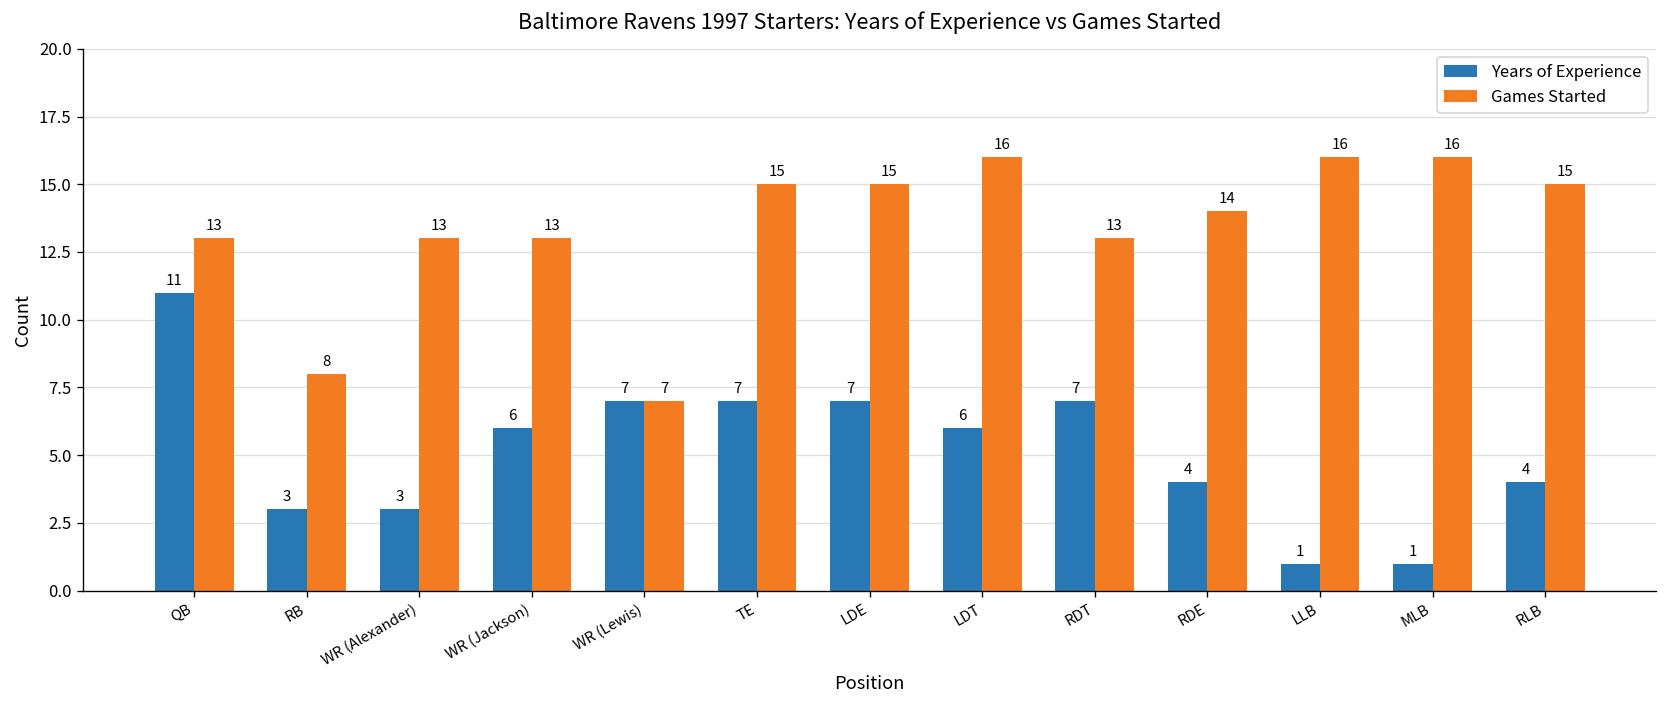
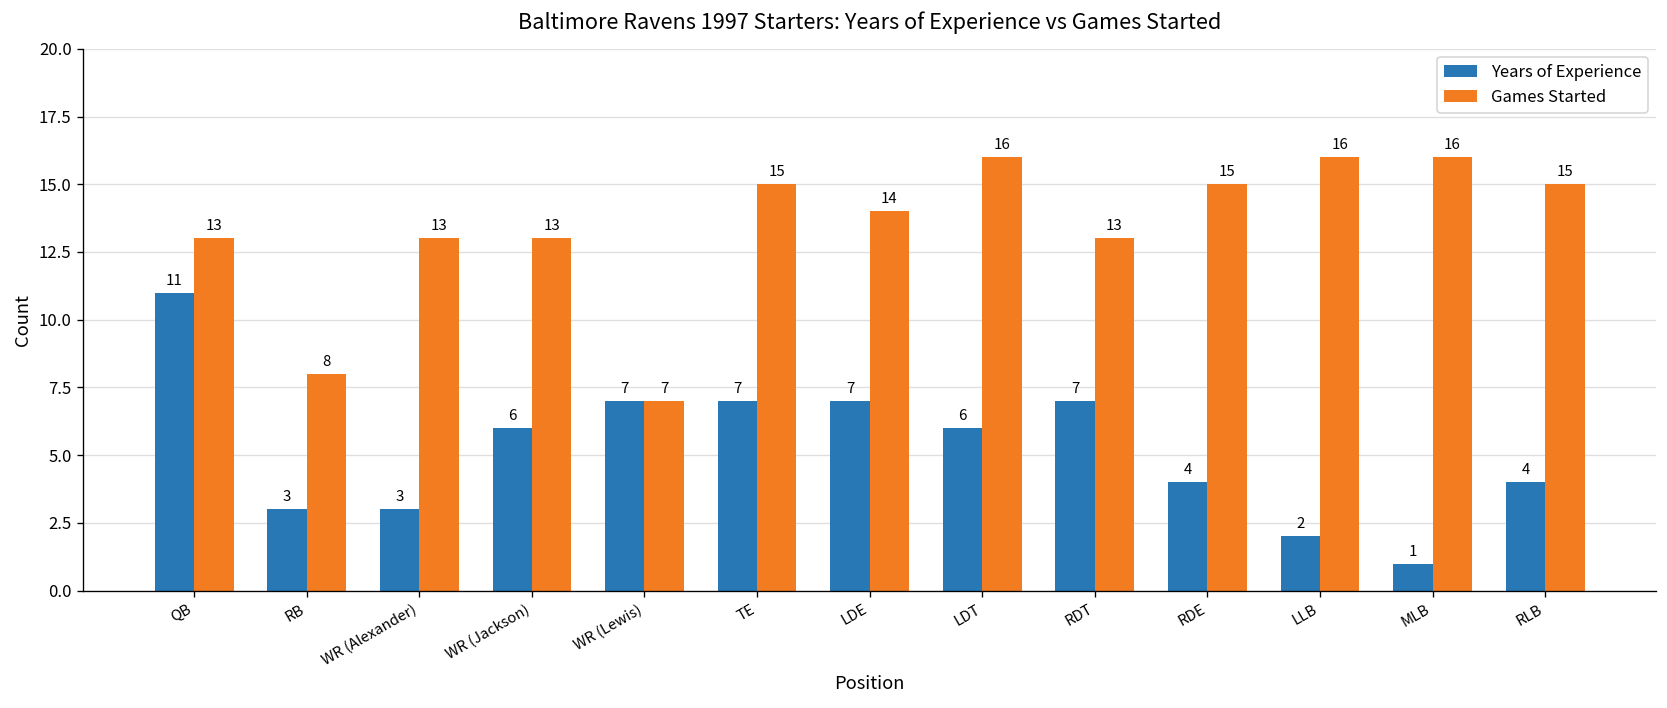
  {
    "Years of Experience": {
      "QB": 11,
      "RB": 3,
      "WR (Alexander)": 3,
      "WR (Jackson)": 6,
      "WR (Lewis)": 7,
      "TE": 7,
      "LDE": 7,
      "LDT": 6,
      "RDT": 7,
      "RDE": 4,
-     "LLB": 1,
+     "LLB": 2,
      "MLB": 1,
      "RLB": 4
    },
    "Games Started": {
      "QB": 13,
      "RB": 8,
      "WR (Alexander)": 13,
      "WR (Jackson)": 13,
      "WR (Lewis)": 7,
      "TE": 15,
-     "LDE": 15,
+     "LDE": 14,
      "LDT": 16,
      "RDT": 13,
-     "RDE": 14,
+     "RDE": 15,
      "LLB": 16,
      "MLB": 16,
      "RLB": 15
    }
  }
